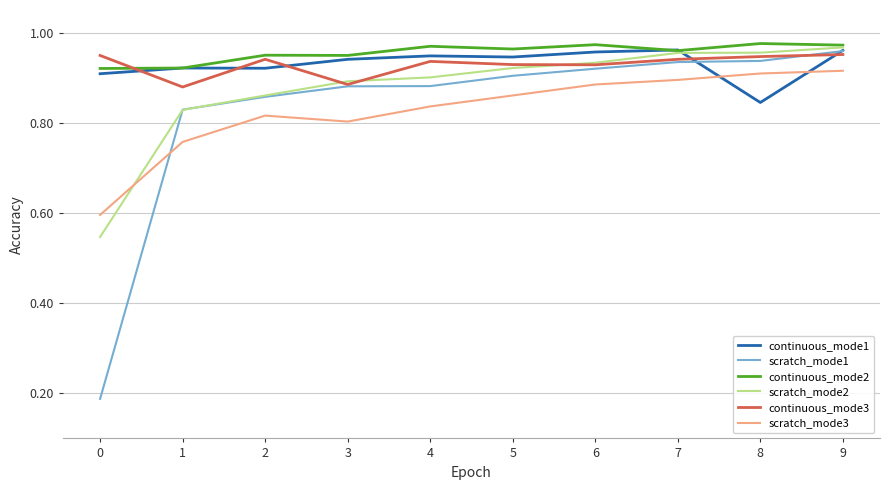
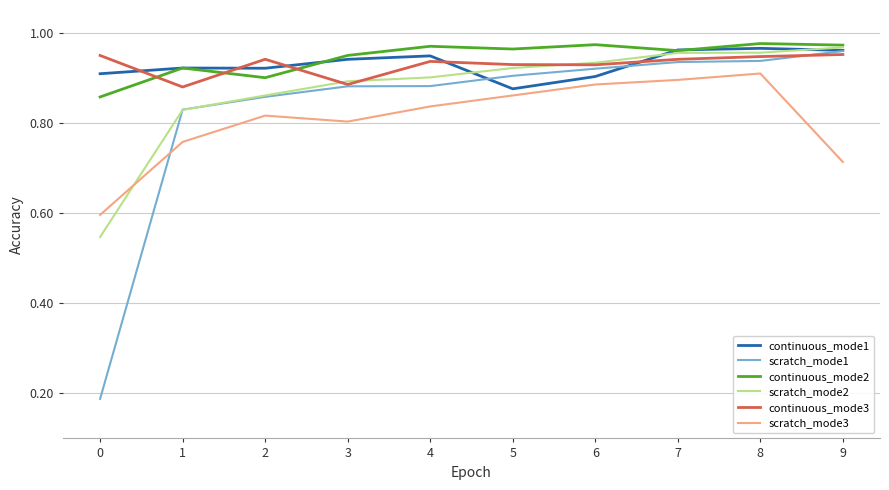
  {
    "continuous_mode1": {
      "0": 0.91,
      "2": 0.92,
      "3": 0.94,
      "4": 0.95,
-     "5": 0.95,
-     "6": 0.96,
-     "8": 0.84
+     "5": 0.88,
+     "6": 0.90,
+     "8": 0.96
    },
    "scratch_mode1": {
      "0": 0.19,
      "4": 0.88,
      "5": 0.90,
      "6": 0.92,
      "7": 0.93,
      "8": 0.94
    },
    "continuous_mode2": {
-     "0": 0.92,
-     "2": 0.95,
+     "0": 0.86,
+     "2": 0.90,
      "3": 0.95,
      "4": 0.97,
      "5": 0.96,
      "6": 0.97,
      "8": 0.98
    },
    "scratch_mode2": {
      "0": 0.55,
      "3": 0.89,
      "4": 0.90,
      "5": 0.92,
      "8": 0.96
    },
    "continuous_mode3": {
      "0": 0.95,
      "1": 0.88,
      "2": 0.94,
      "4": 0.94,
      "5": 0.93,
      "7": 0.94,
      "8": 0.95,
      "9": 0.95
    },
    "scratch_mode3": {
      "0": 0.60,
      "1": 0.76,
      "2": 0.82,
      "3": 0.80,
      "4": 0.84,
      "5": 0.86,
      "6": 0.88,
      "7": 0.89,
      "8": 0.91,
-     "9": 0.92
+     "9": 0.71
    }
  }
